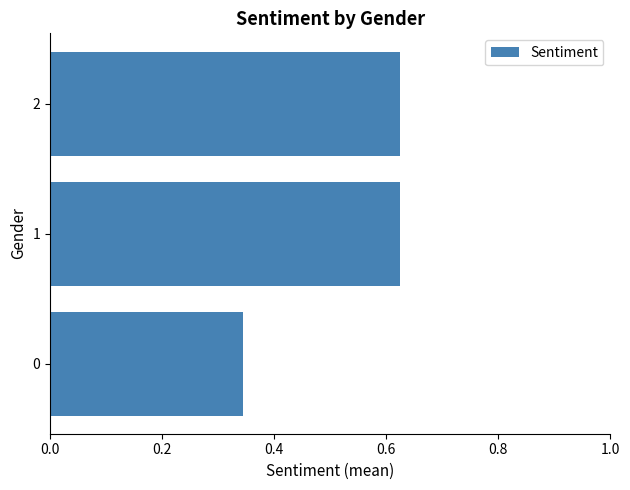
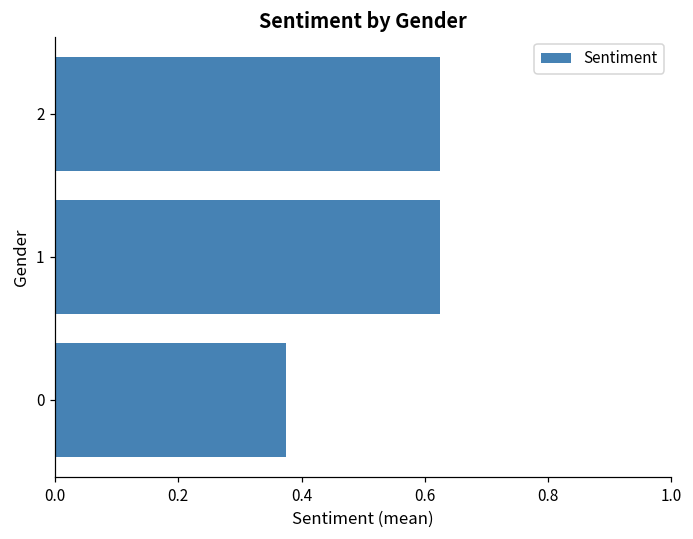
  {
    "2": 0.63,
    "1": 0.63,
-   "0": 0.34
+   "0": 0.38
  }
